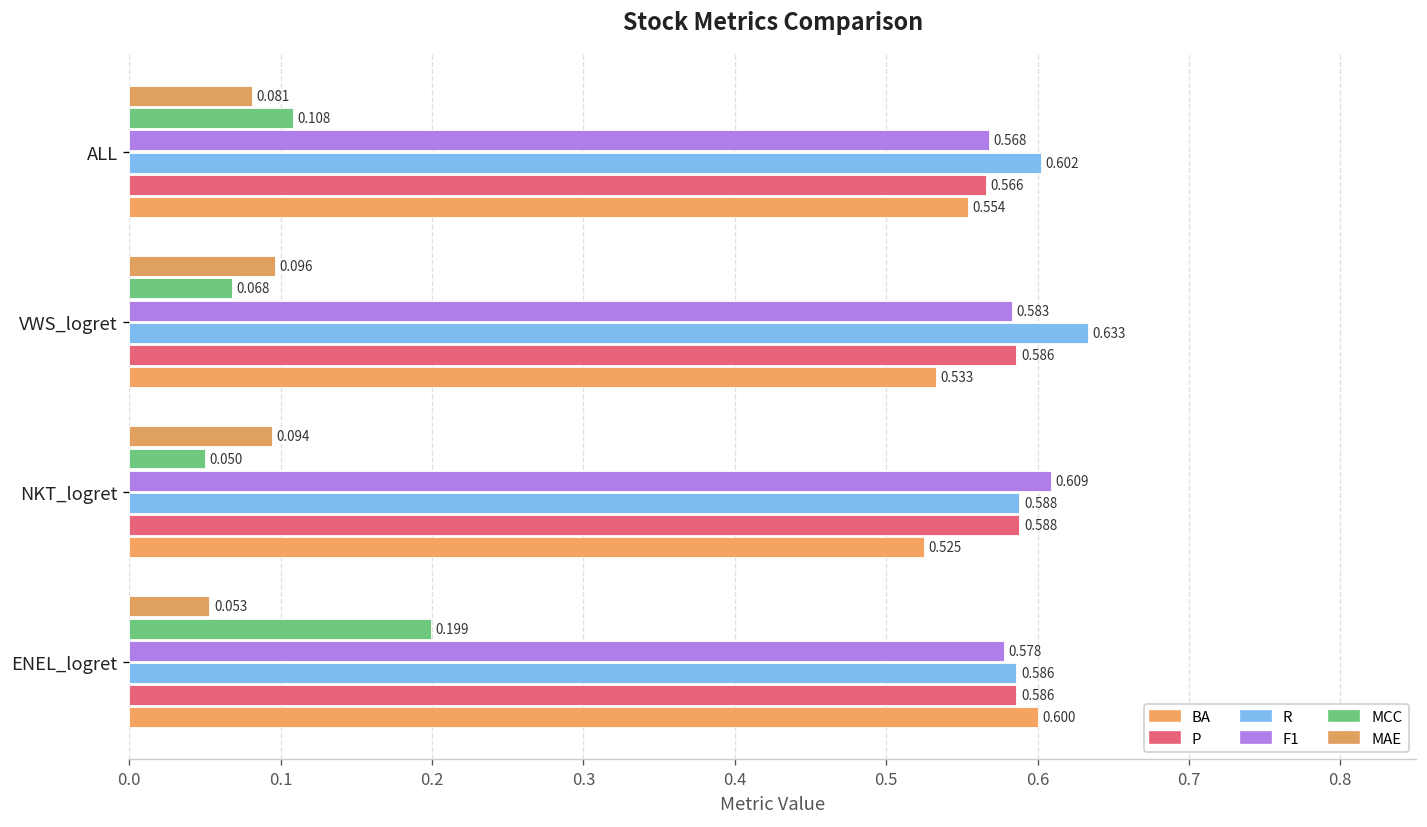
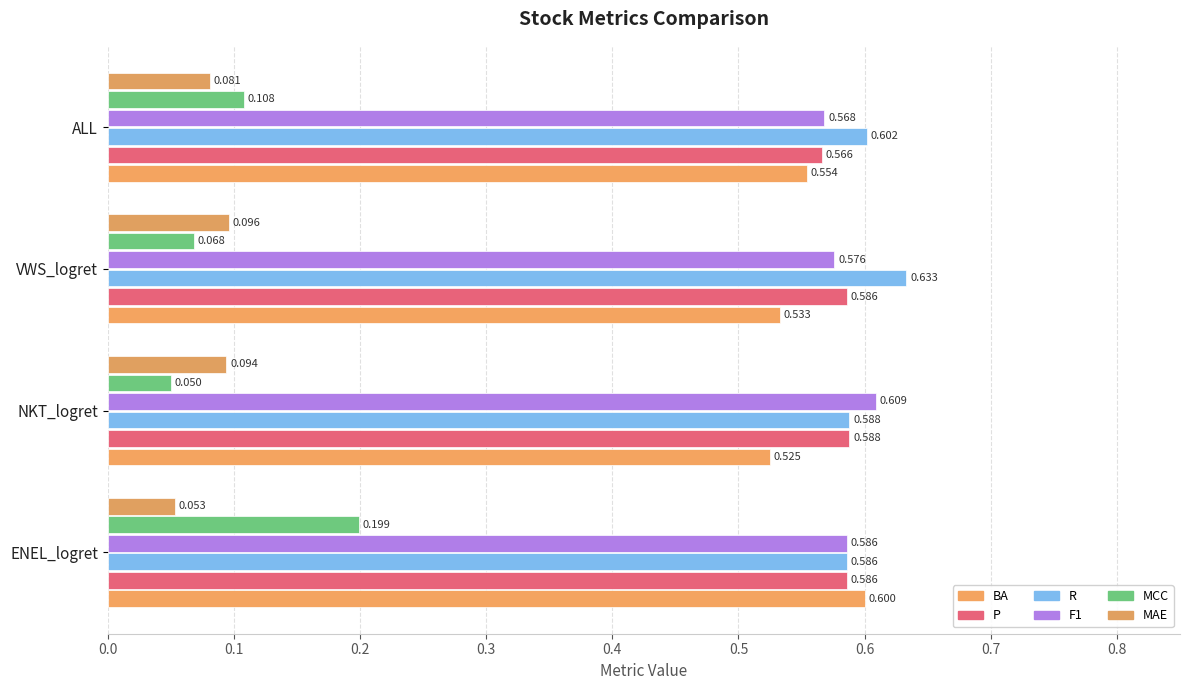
  {
    "P": {
      "ALL": 0.566,
      "VWS_logret": 0.586,
      "NKT_logret": 0.588,
      "ENEL_logret": 0.586
    },
    "R": {
      "ALL": 0.602,
      "VWS_logret": 0.633,
      "NKT_logret": 0.588,
      "ENEL_logret": 0.586
    },
    "F1": {
      "ALL": 0.568,
-     "VWS_logret": 0.583,
+     "VWS_logret": 0.576,
      "NKT_logret": 0.609,
-     "ENEL_logret": 0.578
+     "ENEL_logret": 0.586
    },
    "MCC": {
      "ALL": 0.108,
      "VWS_logret": 0.068,
      "NKT_logret": 0.050,
      "ENEL_logret": 0.199
    }
  }
